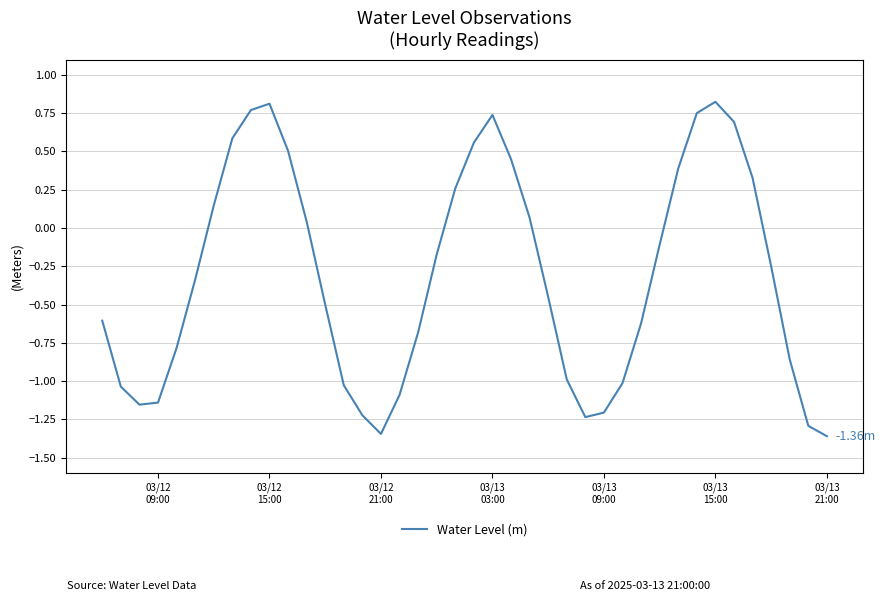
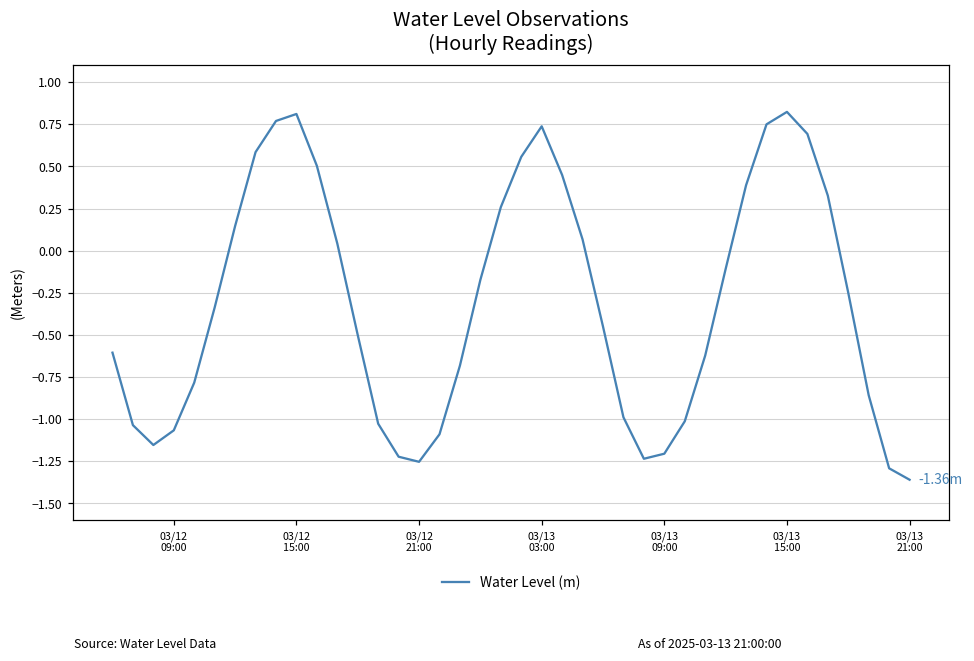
  {
-   "03/12 09:00": -1.14,
+   "03/12 09:00": -1.07,
    "03/12 15:00": 0.81,
-   "03/12 21:00": -1.34,
+   "03/12 21:00": -1.25,
    "03/13 03:00": 0.74,
    "03/13 09:00": -1.20,
    "03/13 15:00": 0.82
  }
